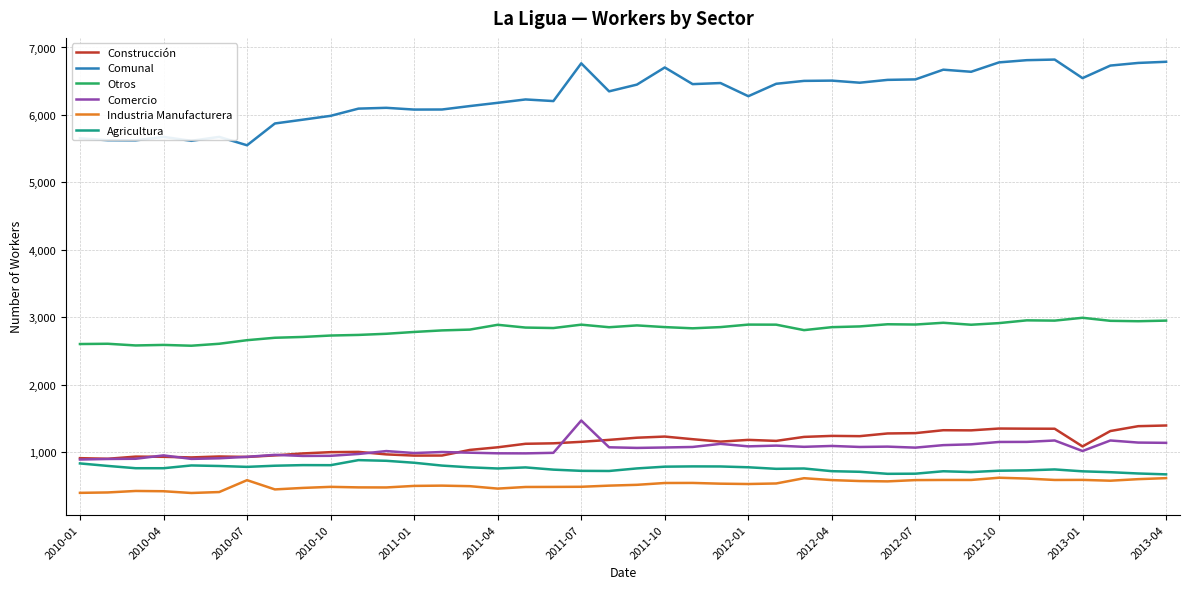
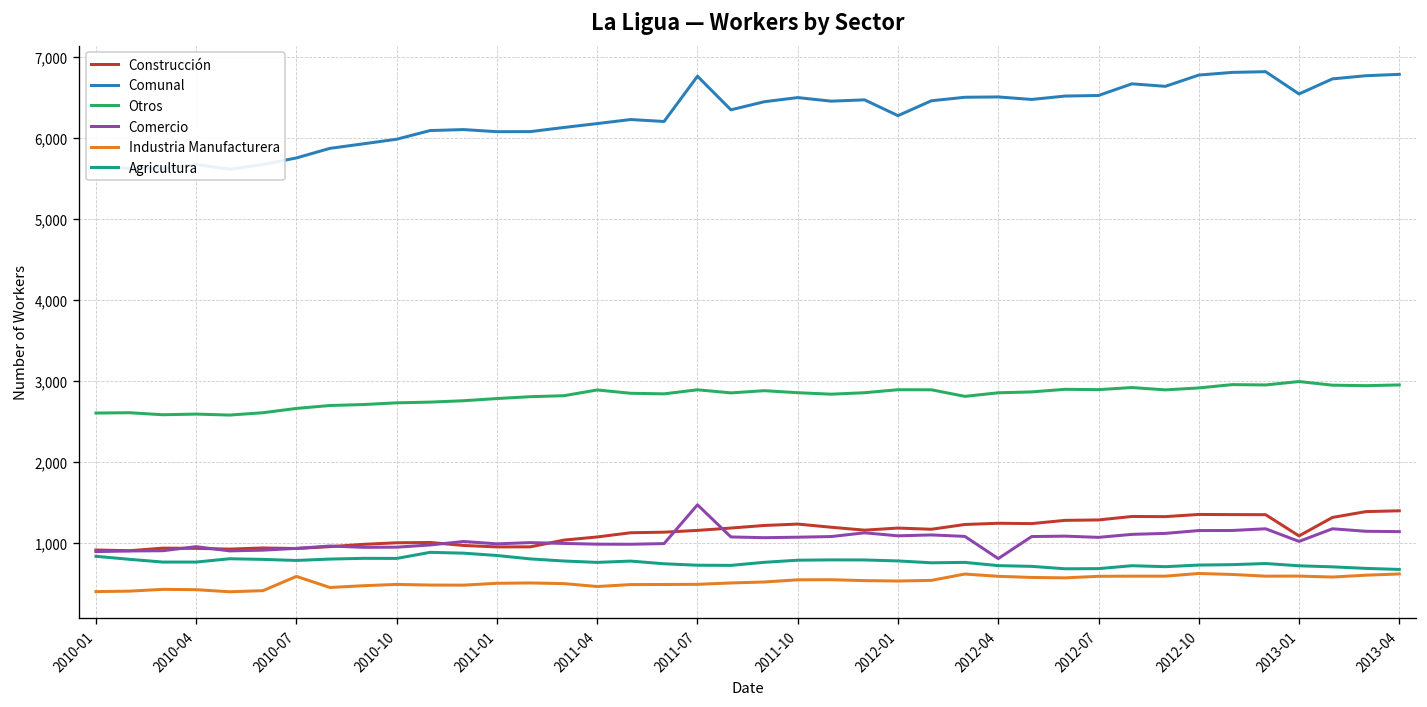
  {
    "Construcción": {
      "2010-10": "1,000",
      "2011-01": "1,000",
      "2011-04": "1,100",
      "2011-07": "1,200",
      "2011-10": "1,200",
      "2012-01": "1,200",
      "2012-04": "1,200",
      "2012-07": "1,300",
      "2012-10": "1,400",
      "2013-01": "1,100",
      "2013-04": "1,400"
    },
    "Comunal": {
-     "2010-07": "5,600",
+     "2010-07": "5,800",
      "2010-10": "6,000",
      "2011-01": "6,100",
      "2011-04": "6,200",
      "2011-07": "6,800",
-     "2011-10": "6,700",
+     "2011-10": "6,500",
      "2012-01": "6,300",
      "2012-04": "6,500",
      "2012-07": "6,500",
      "2012-10": "6,800",
      "2013-01": "6,500",
      "2013-04": "6,800"
    },
    "Comercio": {
      "2010-10": "1,000",
      "2011-01": "1,000",
      "2011-04": "1,000",
      "2011-07": "1,500",
      "2011-10": "1,100",
      "2012-01": "1,100",
-     "2012-04": "1,100",
+     "2012-04": "800",
      "2012-07": "1,100",
      "2012-10": "1,200",
      "2013-01": "1,000",
      "2013-04": "1,100"
    },
    "Industria Manufacturera": {
      "2010-01": "400",
      "2010-04": "400",
      "2010-07": "600",
      "2010-10": "500",
      "2011-01": "500",
      "2011-04": "500",
      "2011-07": "500",
      "2011-10": "500",
      "2012-01": "500",
      "2012-04": "600",
      "2012-07": "600",
      "2012-10": "600",
      "2013-01": "600",
      "2013-04": "600"
    }
  }
